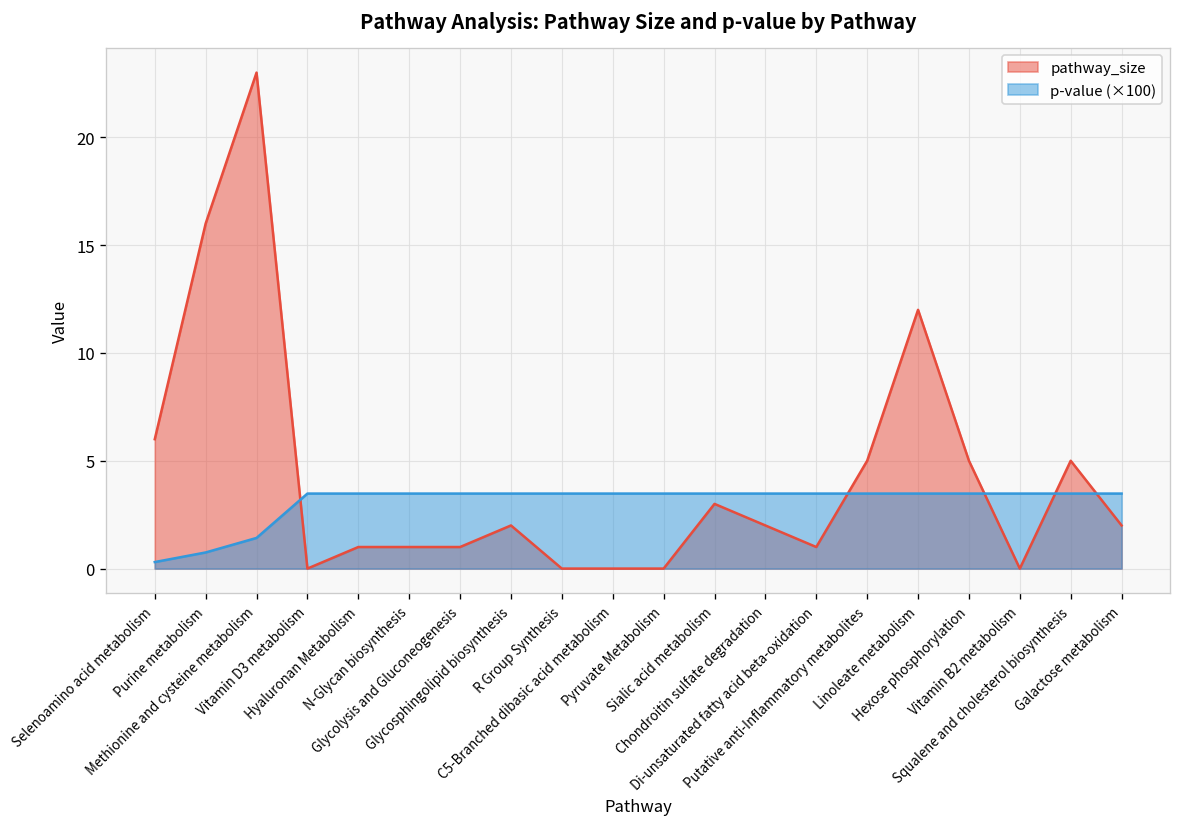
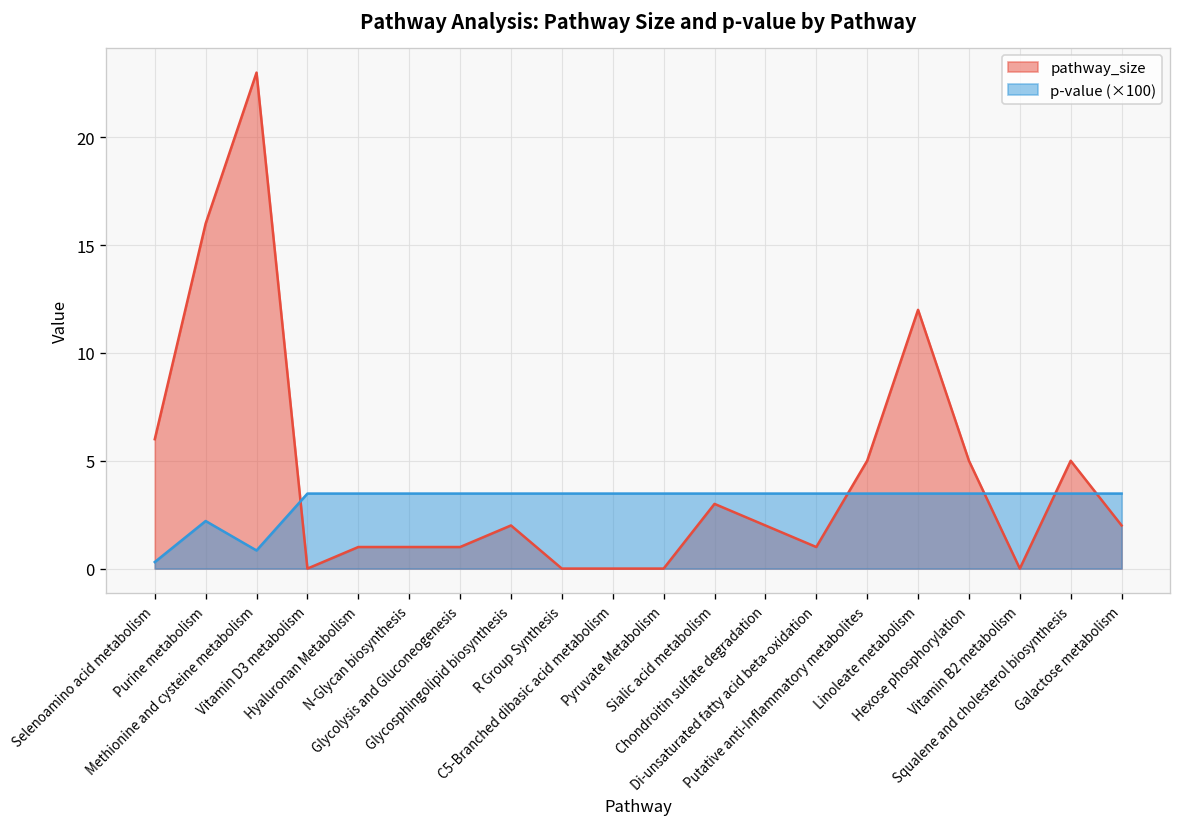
  {
    "pathway_size": {
      "Selenoamino acid metabolism": 6.0,
      "Purine metabolism": 16.0,
      "Methionine and cysteine metabolism": 23.0,
      "Vitamin D3 metabolism": 0.0,
      "Hyaluronan Metabolism": 1.0,
      "N-Glycan biosynthesis": 1.0,
      "Glycolysis and Gluconeogenesis": 1.0,
      "Glycosphingolipid biosynthesis": 2.0,
      "R Group Synthesis": 0.0,
      "C5-Branched dibasic acid metabolism": 0.0,
      "Pyruvate Metabolism": 0.0,
      "Sialic acid metabolism": 3.0,
      "Chondroitin sulfate degradation": 2.0,
      "Di-unsaturated fatty acid beta-oxidation": 1.0,
      "Putative anti-Inflammatory metabolites": 5.0,
      "Linoleate metabolism": 12.0,
      "Hexose phosphorylation": 5.0,
      "Vitamin B2 metabolism": 0.0,
      "Squalene and cholesterol biosynthesis": 5.0,
      "Galactose metabolism": 2.0
    },
    "p-value (×100)": {
      "Selenoamino acid metabolism": 0.3,
-     "Purine metabolism": 0.7,
-     "Methionine and cysteine metabolism": 1.4,
+     "Purine metabolism": 2.2,
+     "Methionine and cysteine metabolism": 0.8,
      "Vitamin D3 metabolism": 3.5,
      "Hyaluronan Metabolism": 3.5,
      "N-Glycan biosynthesis": 3.5,
      "Glycolysis and Gluconeogenesis": 3.5,
      "Glycosphingolipid biosynthesis": 3.5,
      "R Group Synthesis": 3.5,
      "C5-Branched dibasic acid metabolism": 3.5,
      "Pyruvate Metabolism": 3.5,
      "Sialic acid metabolism": 3.5,
      "Chondroitin sulfate degradation": 3.5,
      "Di-unsaturated fatty acid beta-oxidation": 3.5,
      "Putative anti-Inflammatory metabolites": 3.5,
      "Linoleate metabolism": 3.5,
      "Hexose phosphorylation": 3.5,
      "Vitamin B2 metabolism": 3.5,
      "Squalene and cholesterol biosynthesis": 3.5,
      "Galactose metabolism": 3.5
    }
  }
